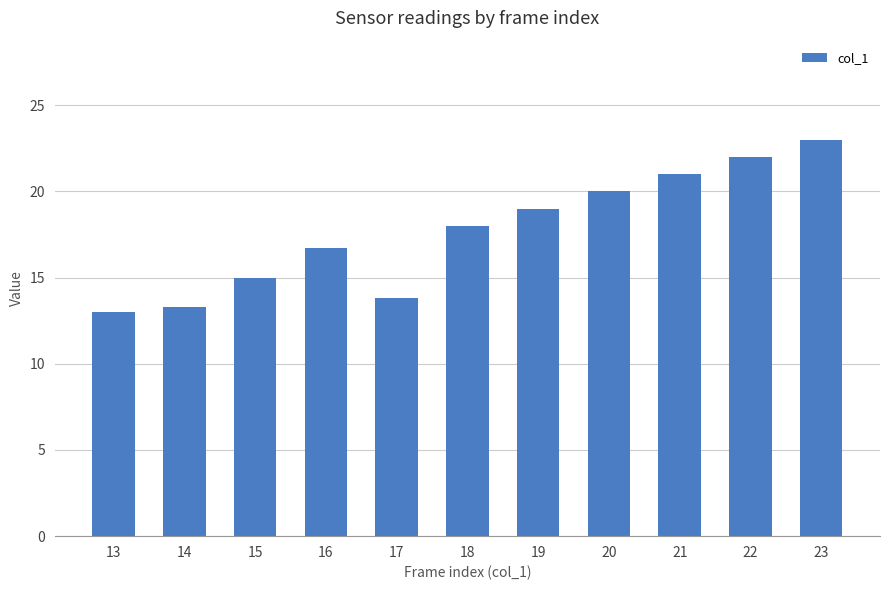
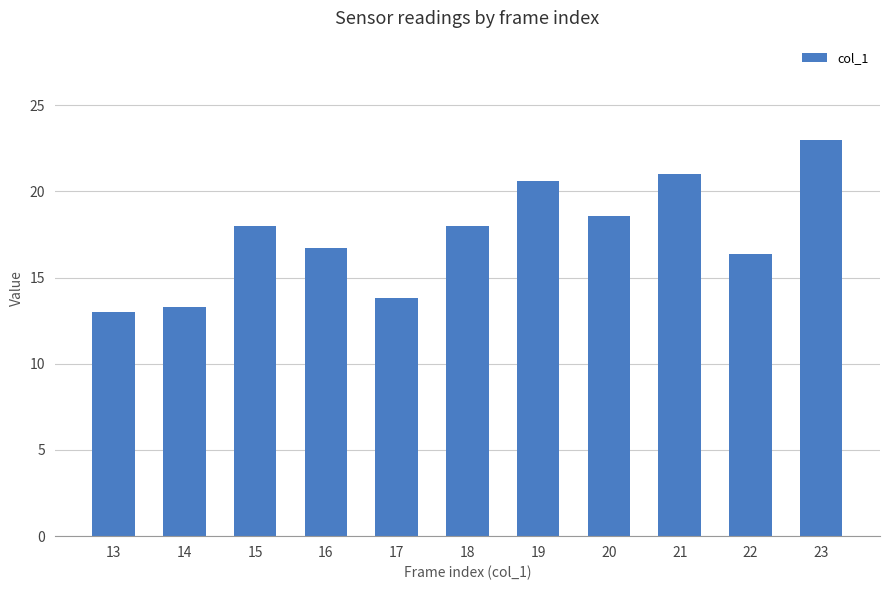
  {
    "13": 13.0,
    "14": 13.3,
-   "15": 15,
+   "15": 18,
    "16": 16.7,
    "17": 13.8,
    "18": 18.0,
-   "19": 19.0,
-   "20": 20.0,
+   "19": 20.6,
+   "20": 18.6,
    "21": 21.0,
-   "22": 22.0,
+   "22": 16.4,
    "23": 23.0
  }
